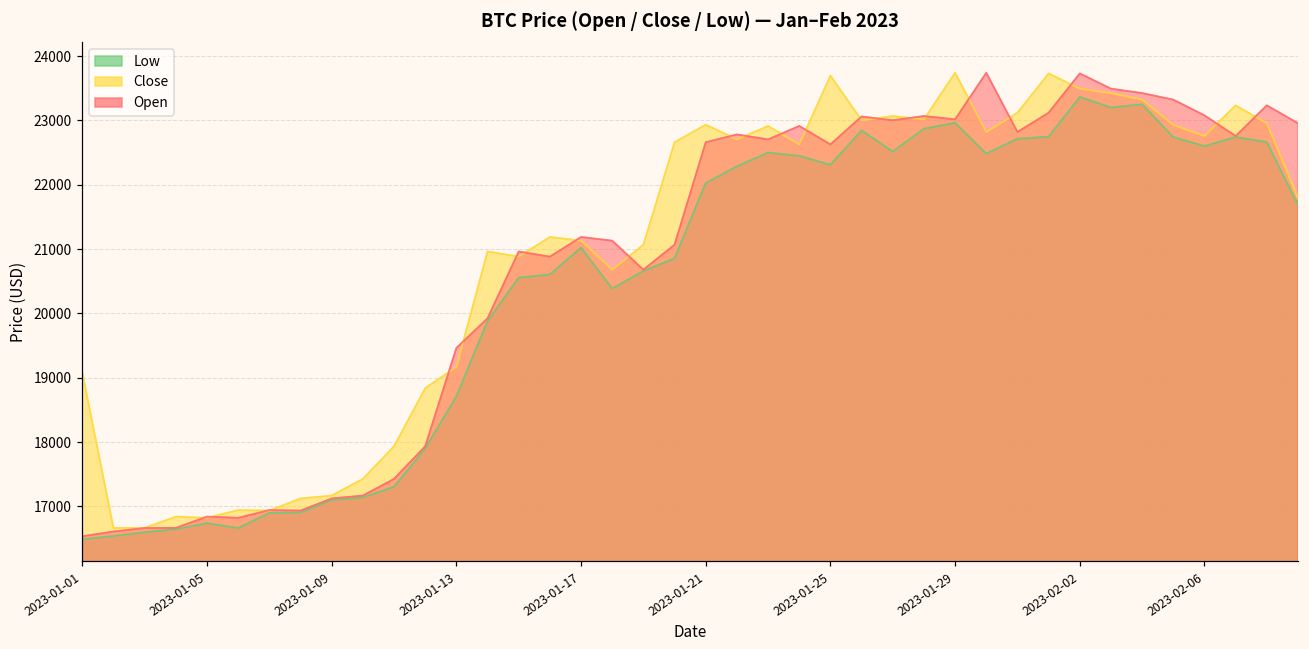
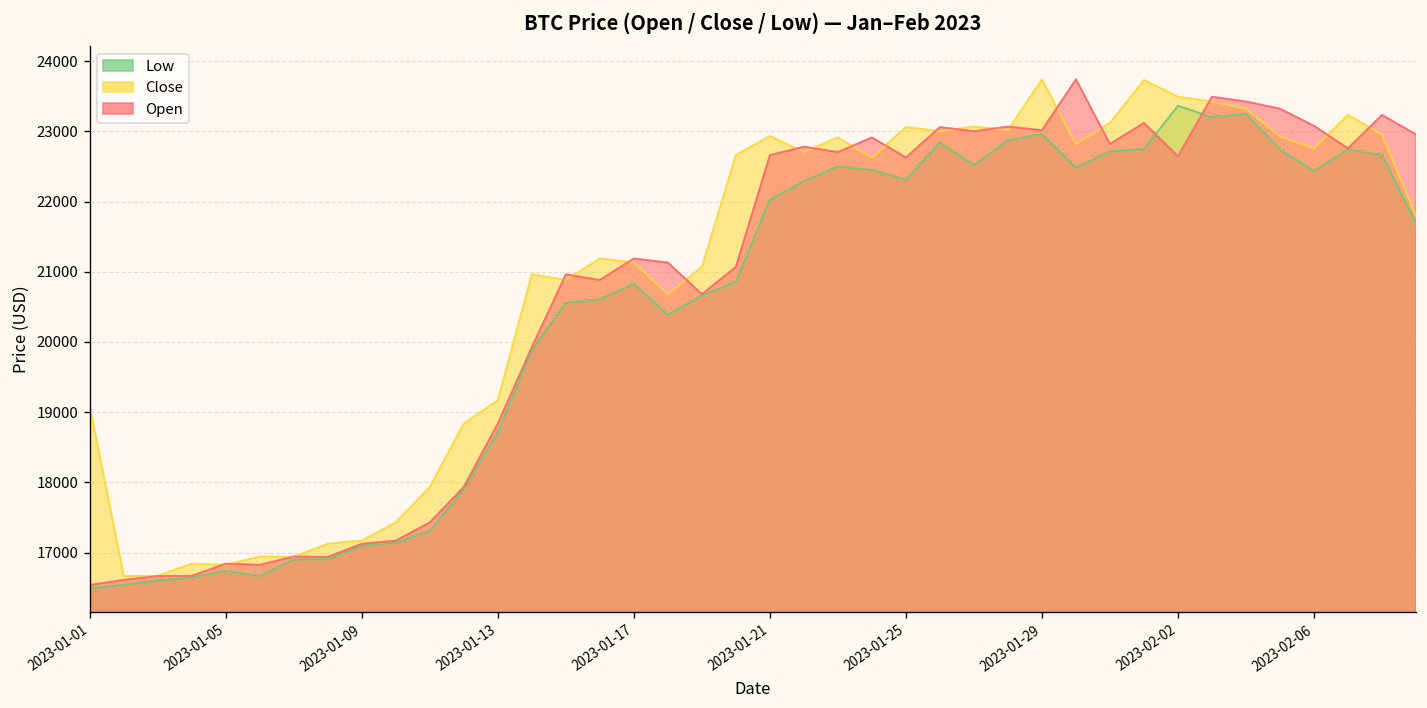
  {
    "Low": {
      "2023-01-01": 16500,
      "2023-01-05": 16700,
      "2023-01-13": 18700,
-     "2023-01-17": 21000,
+     "2023-01-17": 20800,
      "2023-01-21": 22000,
      "2023-01-25": 22300,
      "2023-01-29": 23000,
      "2023-02-02": 23400,
-     "2023-02-06": 22600
+     "2023-02-06": 22400
    },
    "Close": {
      "2023-01-01": 19100,
      "2023-01-09": 17200,
      "2023-01-13": 19200,
      "2023-01-17": 21100,
      "2023-01-21": 22900,
-     "2023-01-25": 23700,
+     "2023-01-25": 23100,
      "2023-01-29": 23700,
      "2023-02-02": 23500,
      "2023-02-06": 22800
    },
    "Open": {
      "2023-01-01": 16500,
-     "2023-01-13": 19500,
+     "2023-01-13": 18800,
      "2023-01-17": 21200,
      "2023-01-21": 22700,
      "2023-01-25": 22600,
      "2023-01-29": 23000,
-     "2023-02-02": 23700,
+     "2023-02-02": 22600,
      "2023-02-06": 23100
    }
  }
